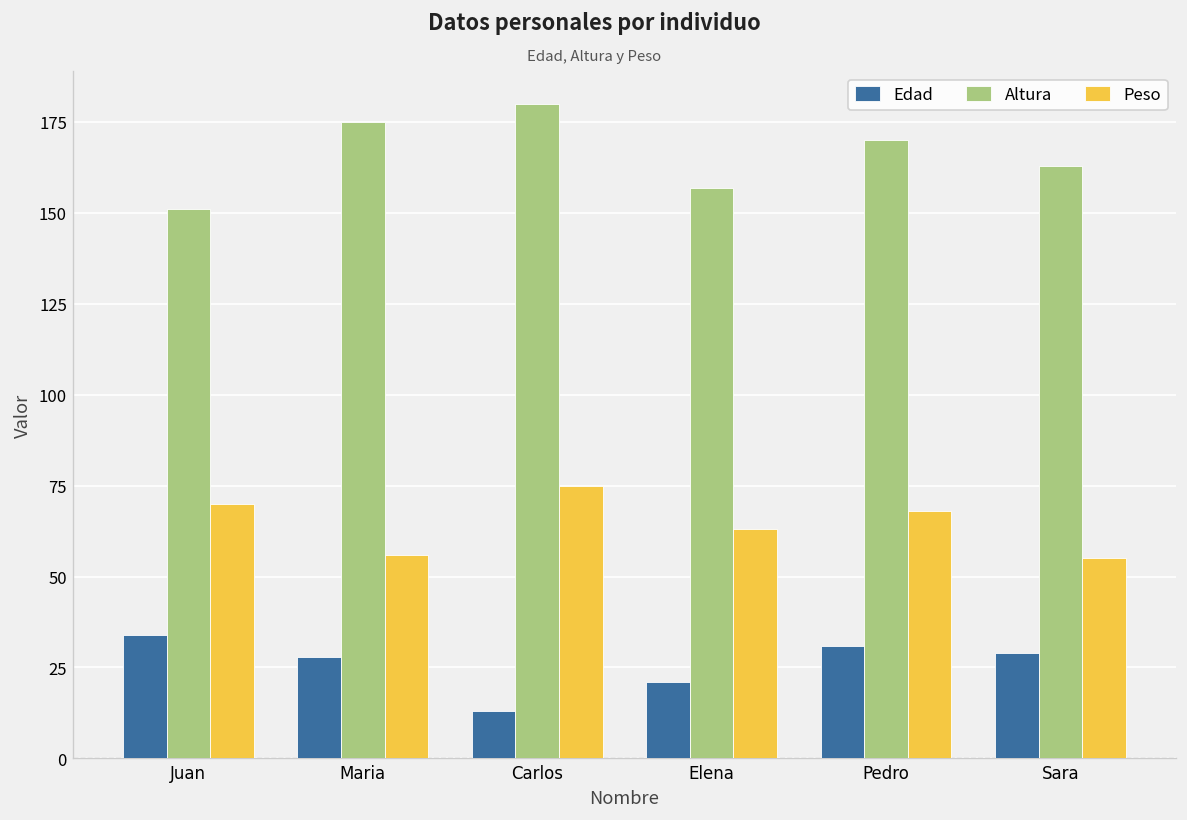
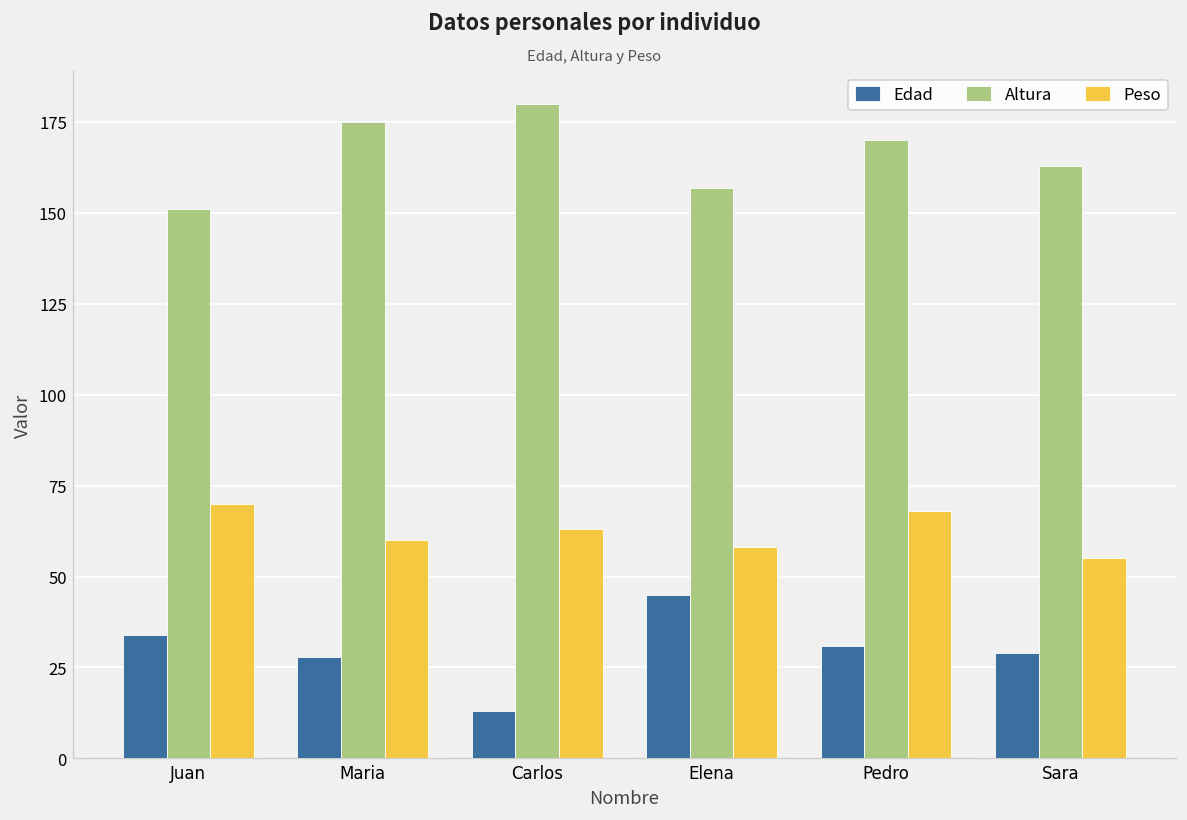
  {
    "Edad": {
      "Juan": 34,
      "Maria": 28,
      "Carlos": 13,
-     "Elena": 21,
+     "Elena": 45,
      "Pedro": 31,
      "Sara": 29
    },
    "Altura": {
      "Juan": 151,
      "Maria": 175,
      "Carlos": 180,
      "Elena": 157,
      "Pedro": 170,
      "Sara": 163
    },
    "Peso": {
      "Juan": 70,
-     "Maria": 56,
-     "Carlos": 75,
-     "Elena": 63,
+     "Maria": 60,
+     "Carlos": 63,
+     "Elena": 58,
      "Pedro": 68,
      "Sara": 55
    }
  }
